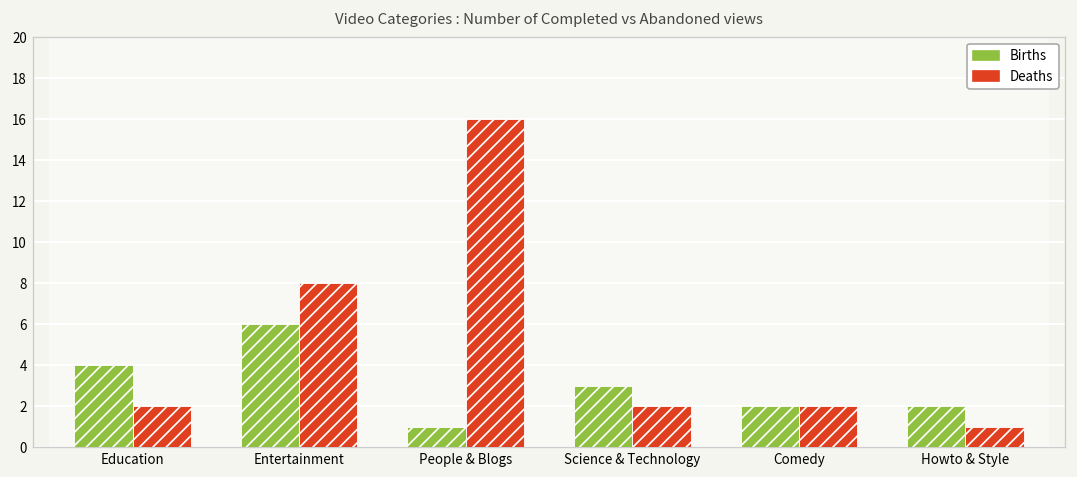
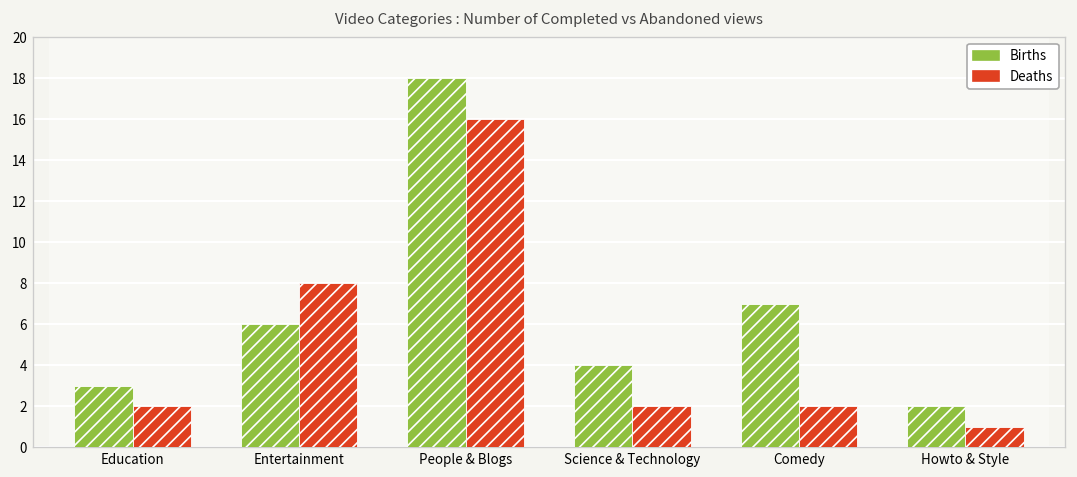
  {
    "Births": {
-     "Education": 4,
-     "People & Blogs": 1,
-     "Science & Technology": 3,
-     "Comedy": 2
+     "Education": 3,
+     "People & Blogs": 18,
+     "Science & Technology": 4,
+     "Comedy": 7
    }
  }
